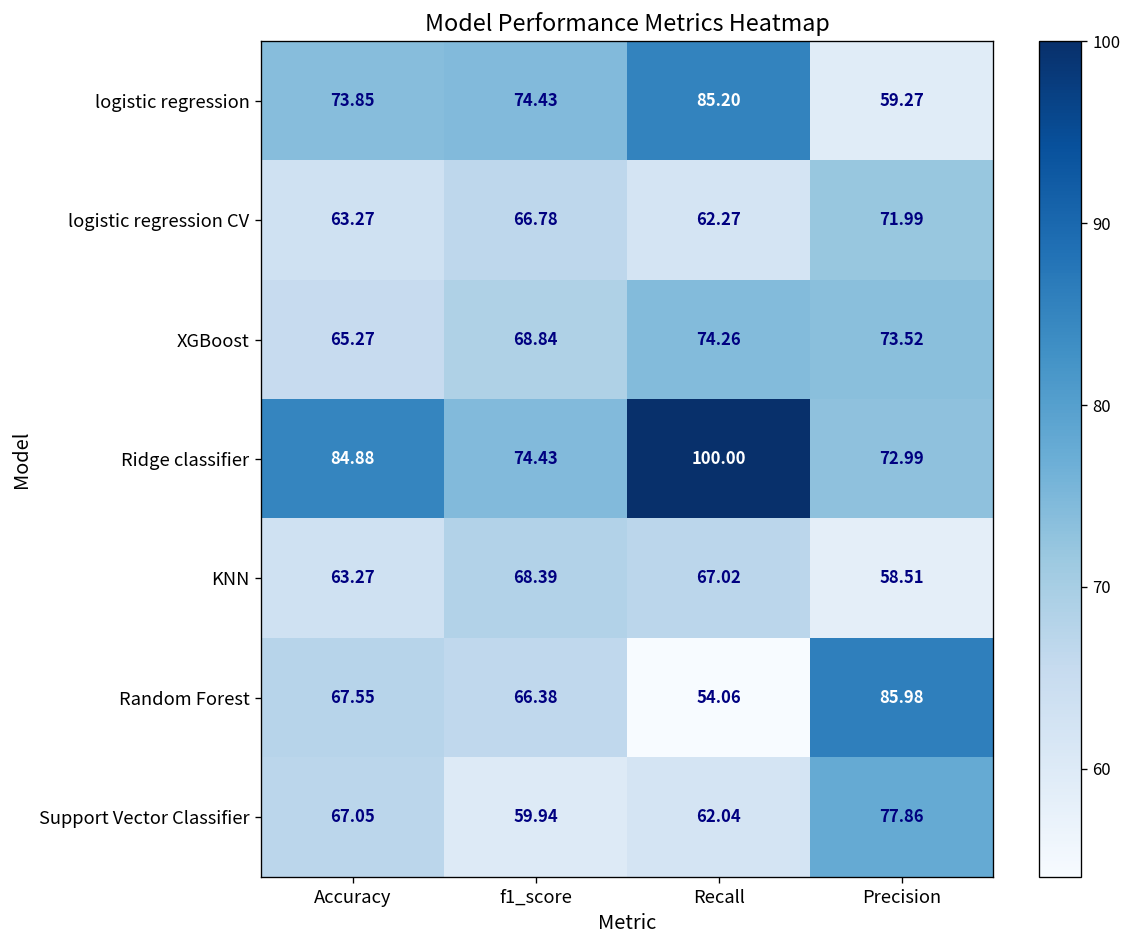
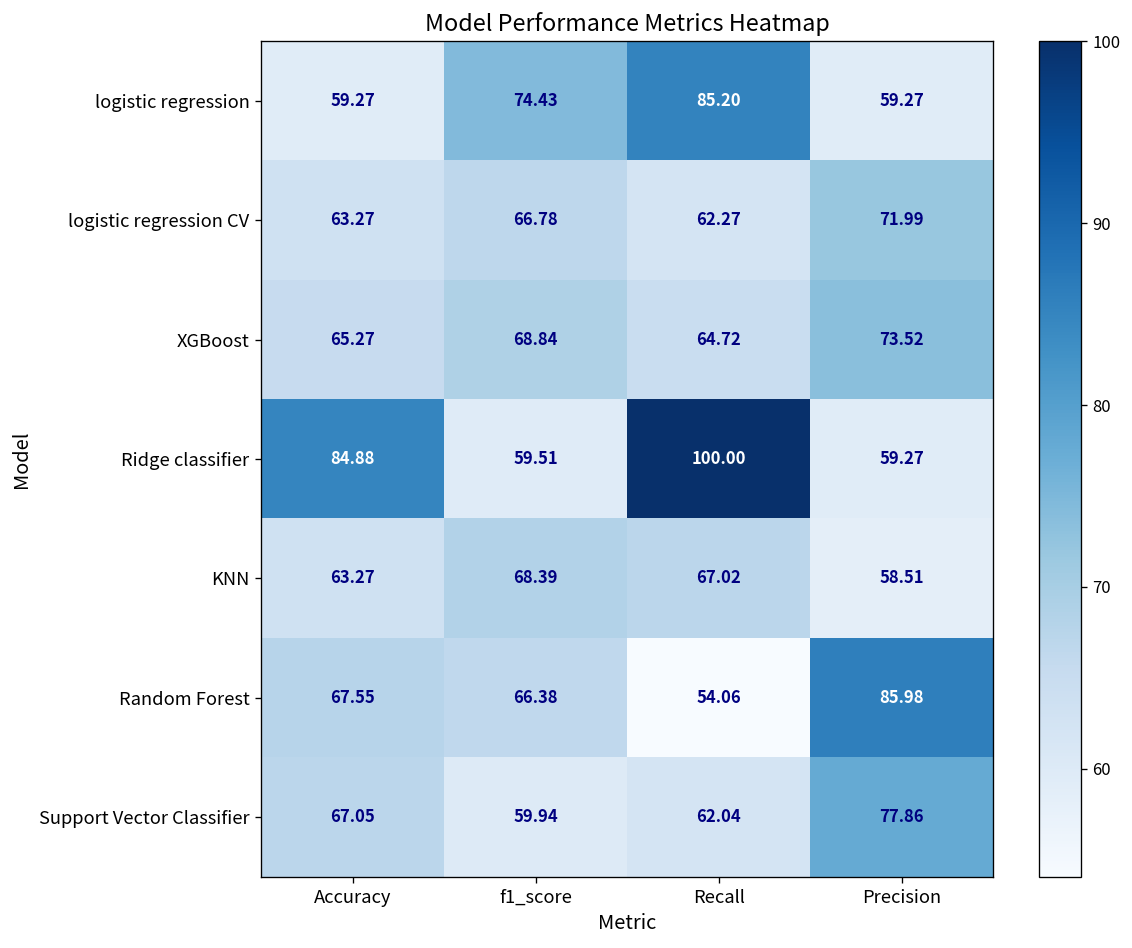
  {
    "logistic regression": {
-     "Accuracy": 73.85,
+     "Accuracy": 59.27,
      "f1_score": 74.43,
      "Recall": 85.20,
      "Precision": 59.27
    },
    "logistic regression CV": {
      "Accuracy": 63.27,
      "f1_score": 66.78,
      "Recall": 62.27,
      "Precision": 71.99
    },
    "XGBoost": {
      "Accuracy": 65.27,
      "f1_score": 68.84,
-     "Recall": 74.26,
+     "Recall": 64.72,
      "Precision": 73.52
    },
    "Ridge classifier": {
      "Accuracy": 84.88,
-     "f1_score": 74.43,
+     "f1_score": 59.51,
      "Recall": 100.00,
-     "Precision": 72.99
+     "Precision": 59.27
    },
    "KNN": {
      "Accuracy": 63.27,
      "f1_score": 68.39,
      "Recall": 67.02,
      "Precision": 58.51
    },
    "Random Forest": {
      "Accuracy": 67.55,
      "f1_score": 66.38,
      "Recall": 54.06,
      "Precision": 85.98
    },
    "Support Vector Classifier": {
      "Accuracy": 67.05,
      "f1_score": 59.94,
      "Recall": 62.04,
      "Precision": 77.86
    }
  }
